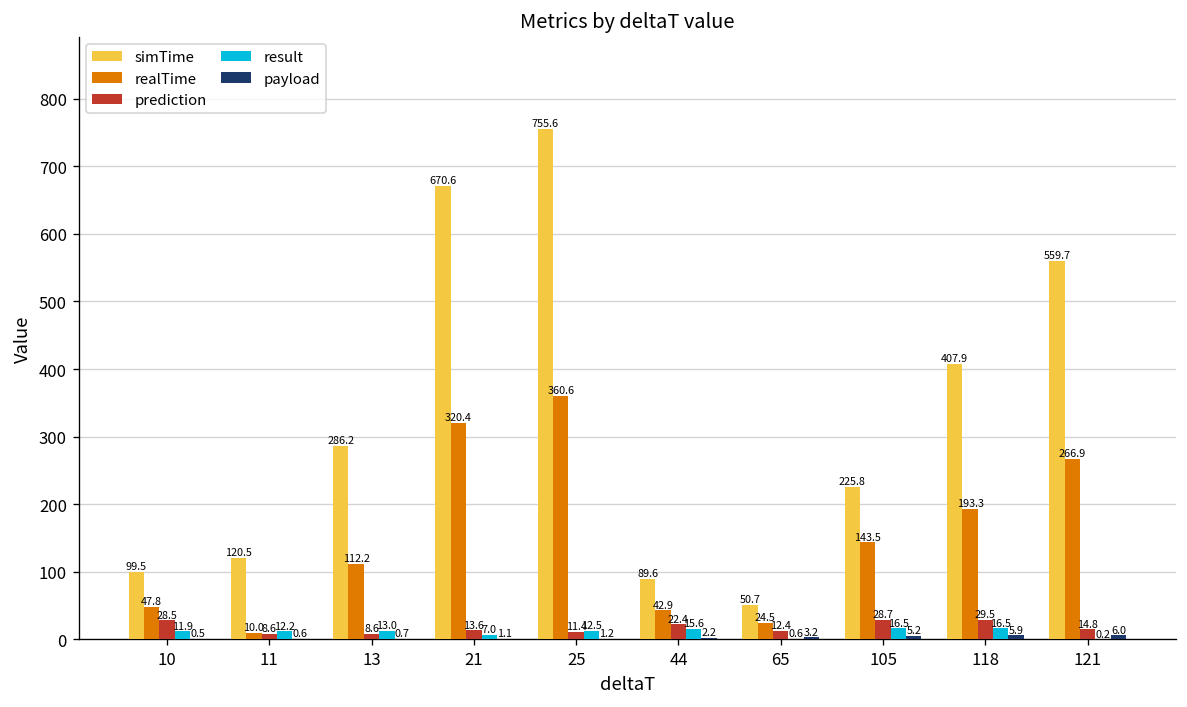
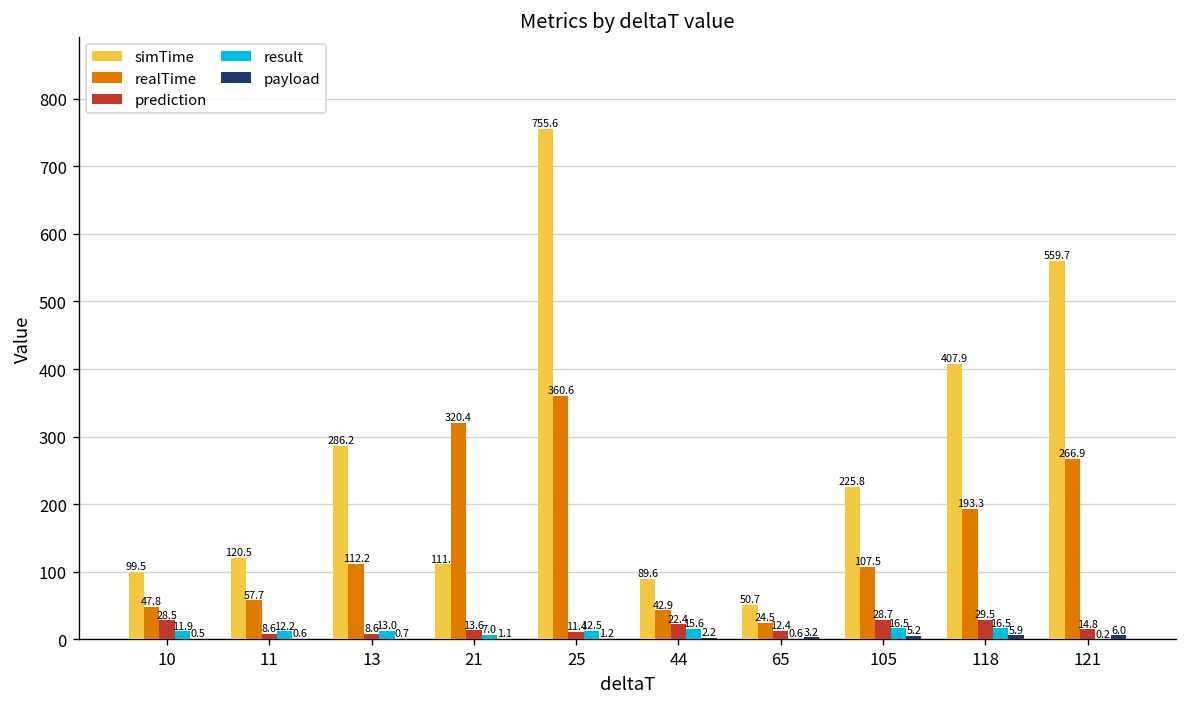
  {
    "simTime": {
      "10": 99.5,
      "11": 120.5,
      "13": 286.2,
-     "21": 670.6,
+     "21": 111.1,
      "25": 755.6,
      "44": 89.6,
      "65": 50.7,
      "105": 225.8,
      "118": 407.9,
      "121": 559.7
    },
    "realTime": {
      "10": 47.8,
-     "11": 10.0,
+     "11": 57.7,
      "13": 112.2,
      "21": 320.4,
      "25": 360.6,
      "44": 42.9,
      "65": 24.5,
-     "105": 143.5,
+     "105": 107.5,
      "118": 193.3,
      "121": 266.9
    },
    "prediction": {
      "10": 28.5,
      "11": 8.6,
      "13": 8.6,
      "21": 13.6,
      "65": 12.4,
      "105": 28.7,
      "118": 29.5,
      "121": 14.8
    },
    "result": {
      "10": 11.9,
      "11": 12.2,
      "13": 13.0,
      "21": 7.0,
      "65": 0.6,
      "105": 16.5,
      "118": 16.5,
      "121": 0.2
    },
    "payload": {
      "10": 0.5,
      "11": 0.6,
      "13": 0.7,
      "21": 1.1,
      "25": 1.2,
      "44": 2.2,
      "65": 3.2,
      "105": 5.2,
      "118": 5.9,
      "121": 6.0
    }
  }
